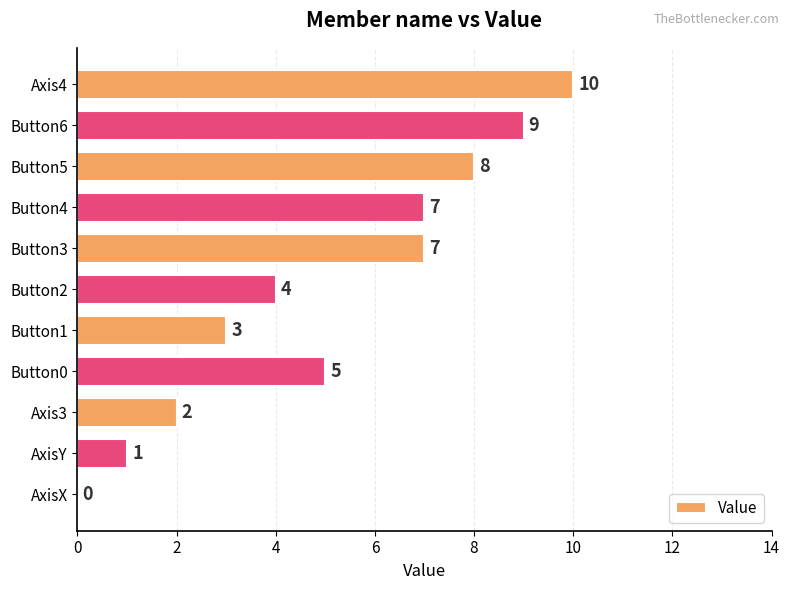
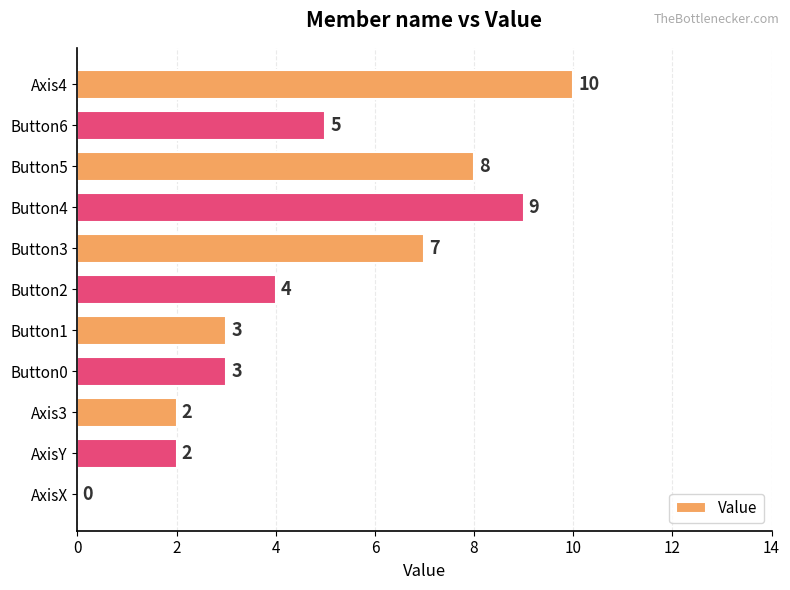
  {
    "Axis4": 10,
-   "Button6": 9,
+   "Button6": 5,
    "Button5": 8,
-   "Button4": 7,
+   "Button4": 9,
    "Button3": 7,
    "Button2": 4,
    "Button1": 3,
-   "Button0": 5,
+   "Button0": 3,
    "Axis3": 2,
-   "AxisY": 1,
+   "AxisY": 2,
    "AxisX": 0
  }
